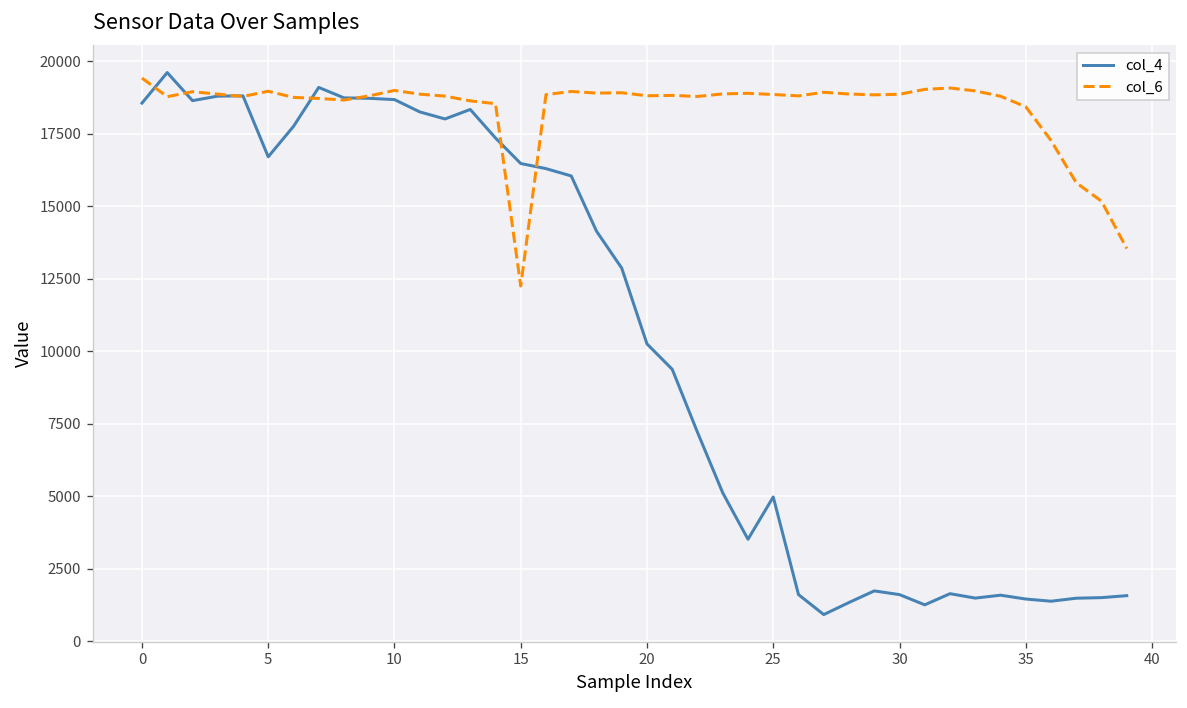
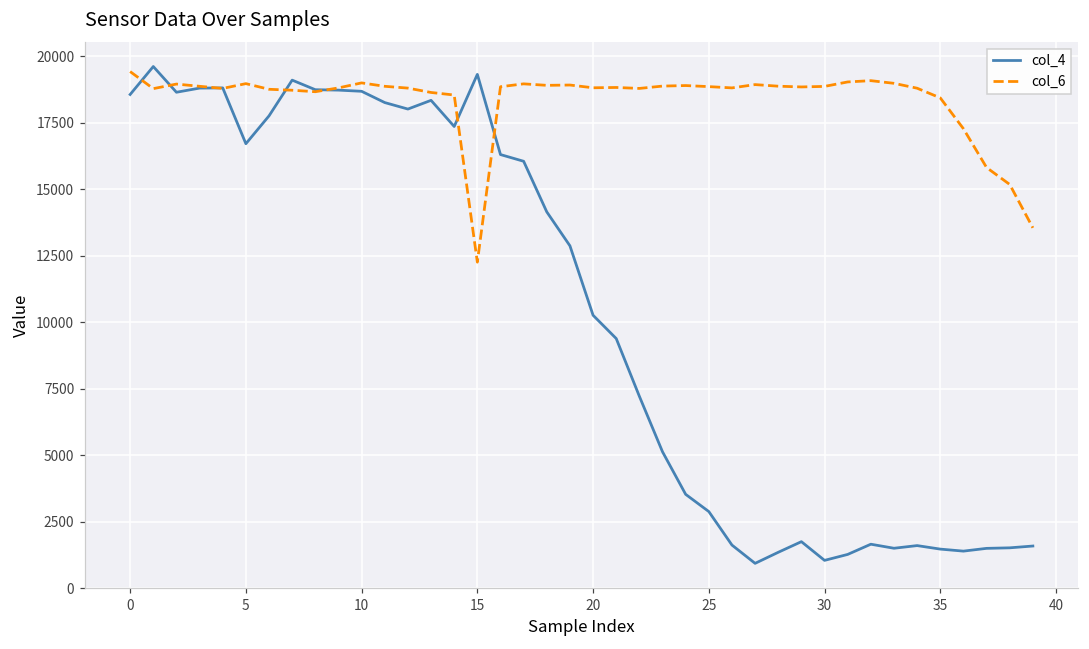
  {
    "col_4": {
      "0": 18600,
      "5": 16700,
      "10": 18700,
-     "15": 16500,
+     "15": 19300,
      "20": 10300,
-     "25": 5000,
-     "30": 1600,
+     "25": 2900,
+     "30": 1000,
      "35": 1500
    },
    "col_6": {
      "0": 19400,
      "5": 19000,
      "10": 19000,
      "15": 12300,
      "20": 18800,
      "25": 18900,
      "30": 18900,
      "35": 18400
    }
  }
